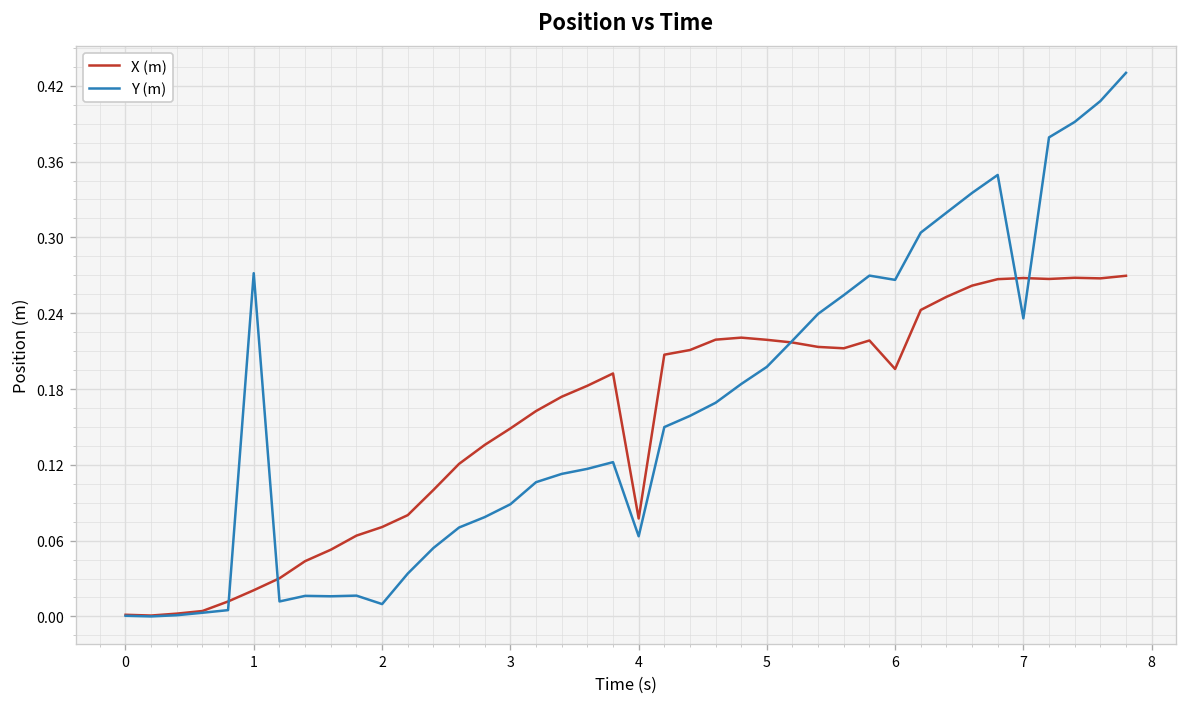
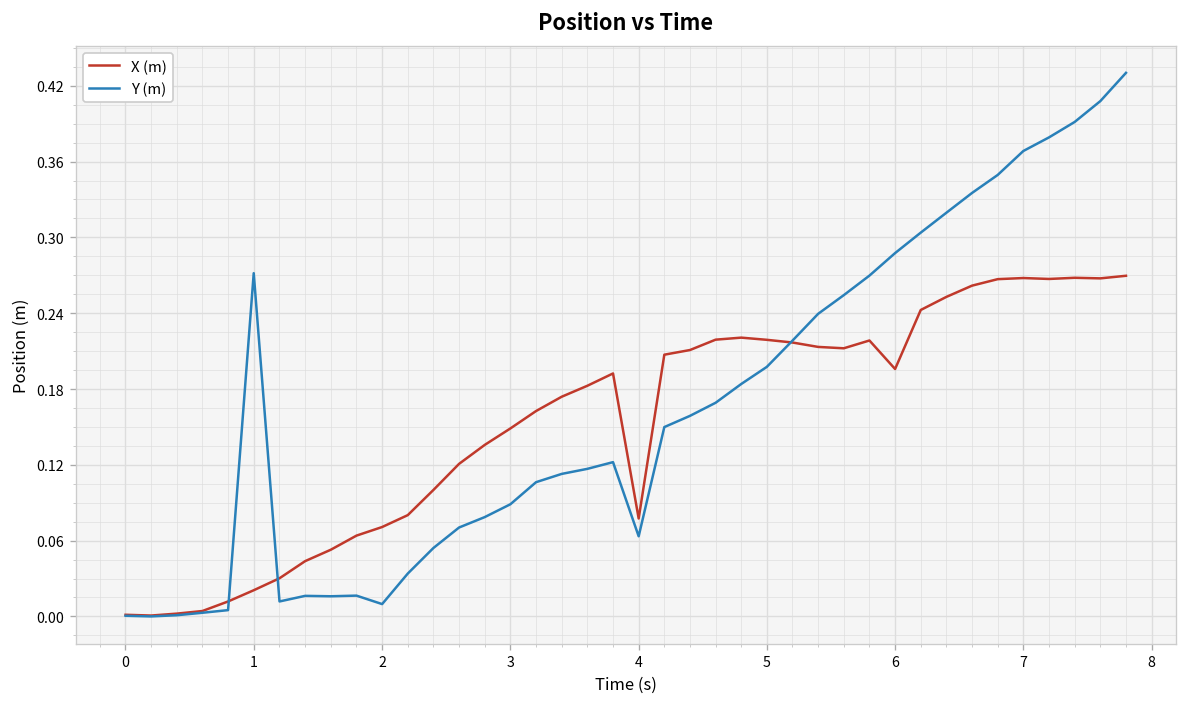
  {
    "X (m)": {
      "1": 0.021,
      "2": 0.071,
      "3": 0.149,
      "4": 0.078,
      "5": 0.219,
      "6": 0.196,
      "7": 0.268
    },
    "Y (m)": {
      "1": 0.272,
      "2": 0.010,
      "3": 0.089,
      "4": 0.063,
      "5": 0.198,
-     "6": 0.266,
-     "7": 0.236
+     "6": 0.288,
+     "7": 0.368
    }
  }
